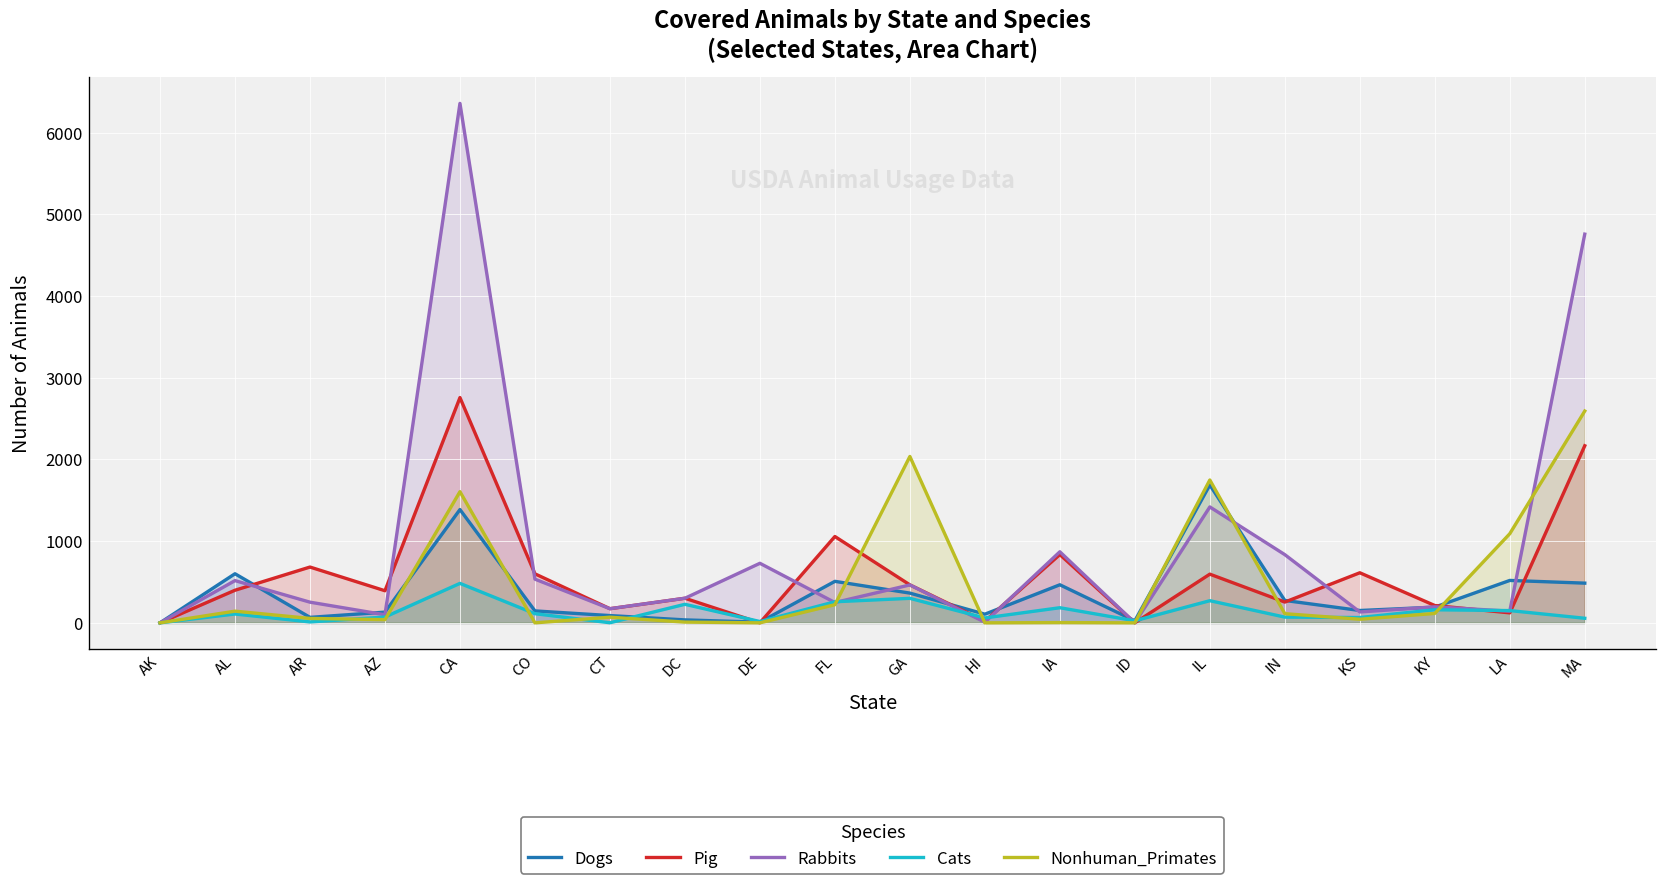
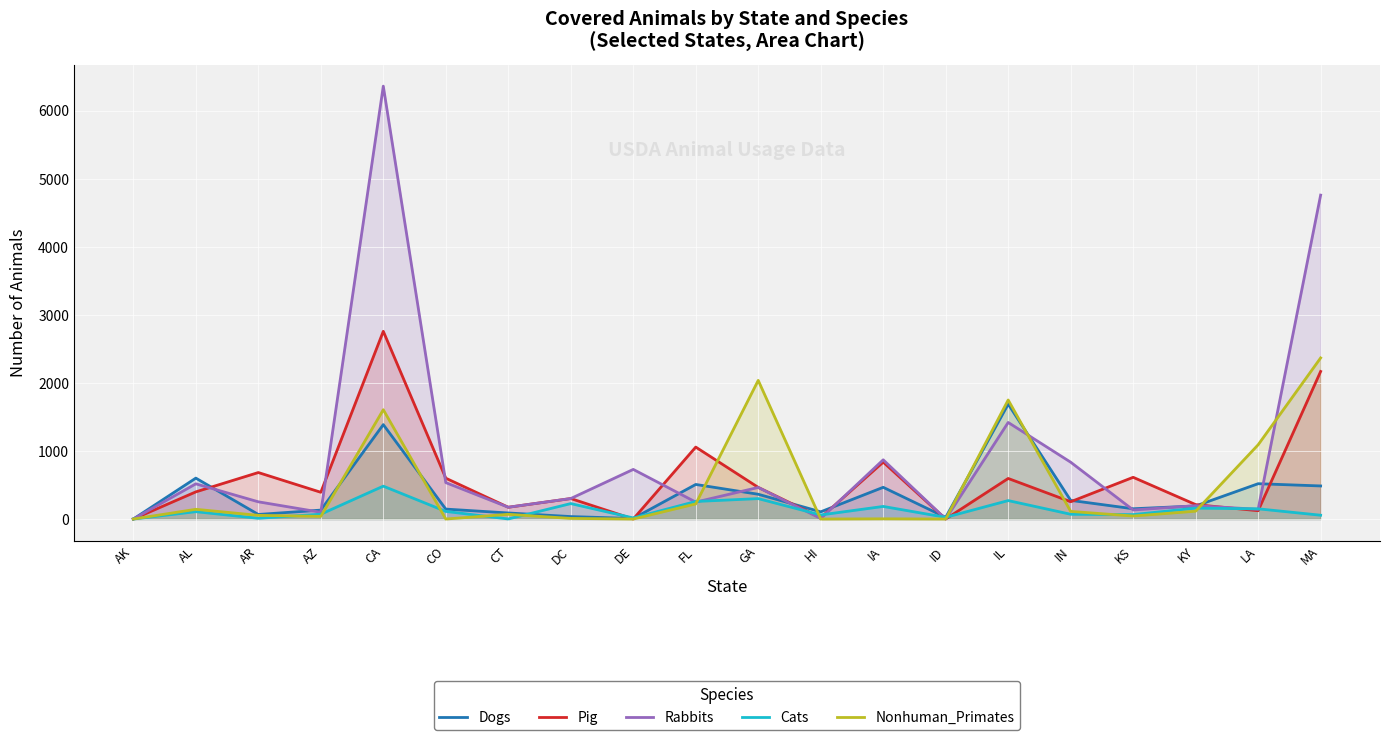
  {
    "Dogs": {
      "AL": 600,
      "CA": 1400,
      "FL": 500,
      "GA": 400,
      "HI": 100,
      "IA": 500,
      "IL": 1700,
      "LA": 500,
      "MA": 500
    },
    "Pig": {
      "AL": 400,
      "AR": 700,
      "AZ": 400,
      "CA": 2800,
      "CO": 600,
      "FL": 1100,
      "IL": 600,
      "KS": 600,
      "MA": 2200
    },
    "Rabbits": {
      "AL": 500,
      "AR": 300,
      "CA": 6400,
      "CO": 500,
      "DE": 700,
      "IL": 1400,
      "IN": 800,
      "MA": 4800
    },
    "Cats": {
      "AR": 0,
      "CA": 500,
      "CT": 0,
      "DC": 200,
      "GA": 300,
      "HI": 100,
      "IA": 200,
      "IL": 300,
      "IN": 100,
      "MA": 100
    },
    "Nonhuman_Primates": {
      "CA": 1600,
      "CO": 0,
      "GA": 2000,
      "IA": 0,
      "IL": 1700,
      "IN": 100,
      "KY": 100,
      "LA": 1100,
-     "MA": 2600
+     "MA": 2400
    }
  }
